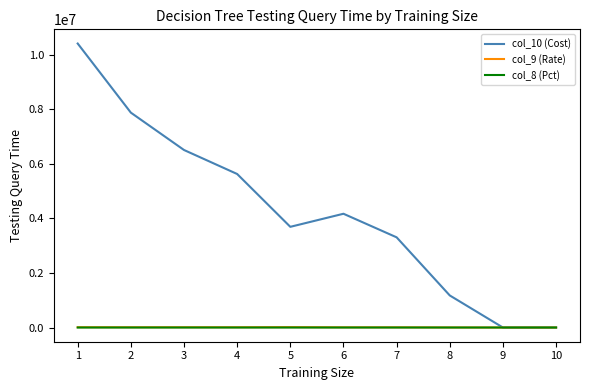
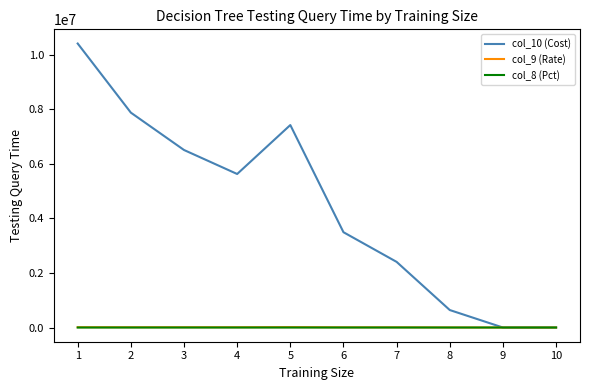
  {
    "col_10 (Cost)": {
      "1": 10400000,
      "2": 7900000,
      "3": 6500000,
      "4": 5600000,
-     "5": 3700000,
-     "6": 4200000,
-     "7": 3300000,
-     "8": 1200000
+     "5": 7400000,
+     "6": 3500000,
+     "7": 2400000,
+     "8": 600000
    }
  }
